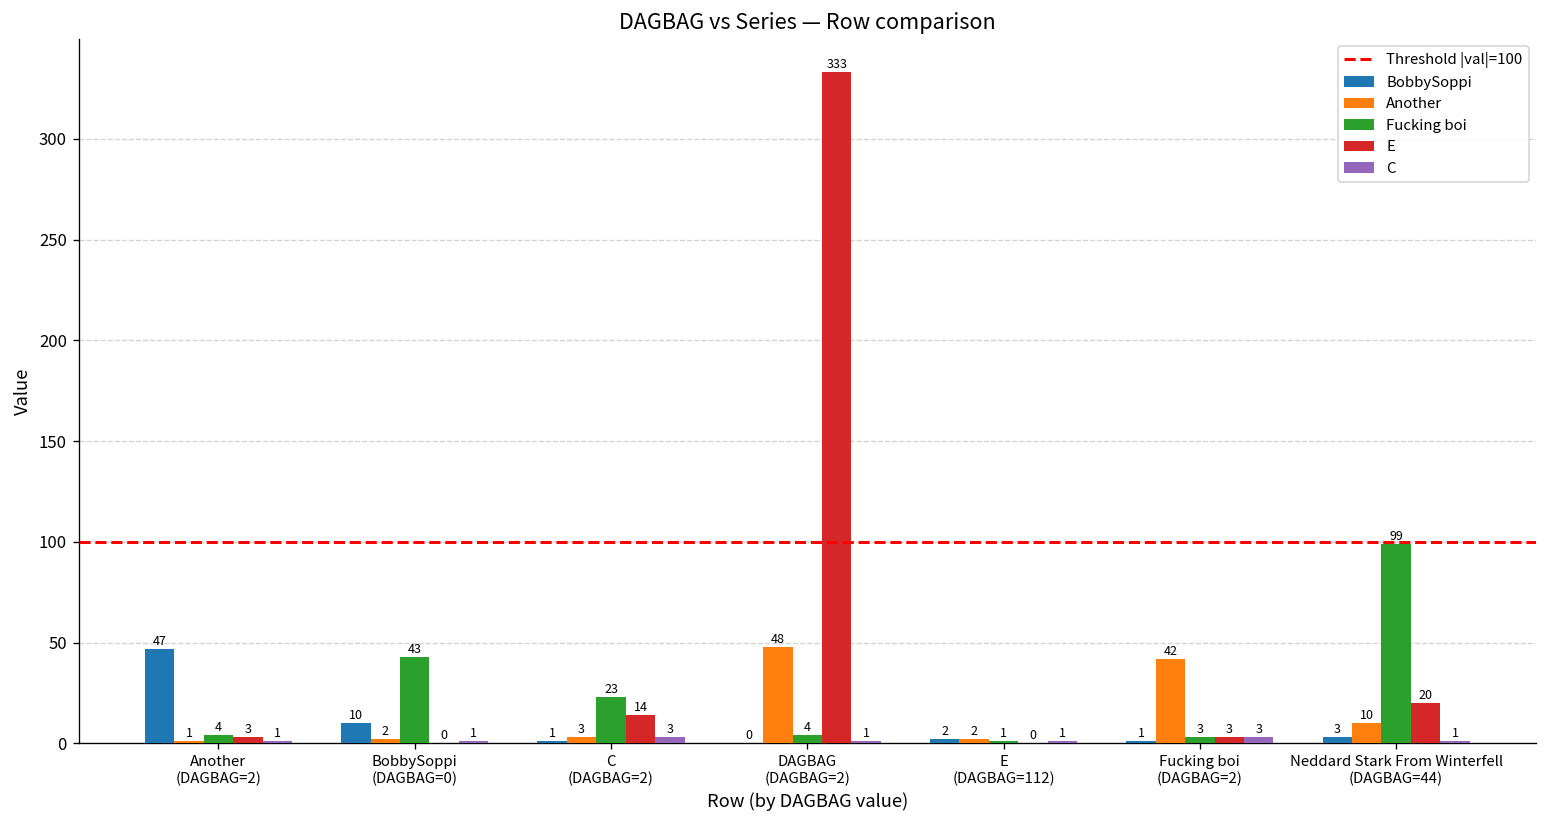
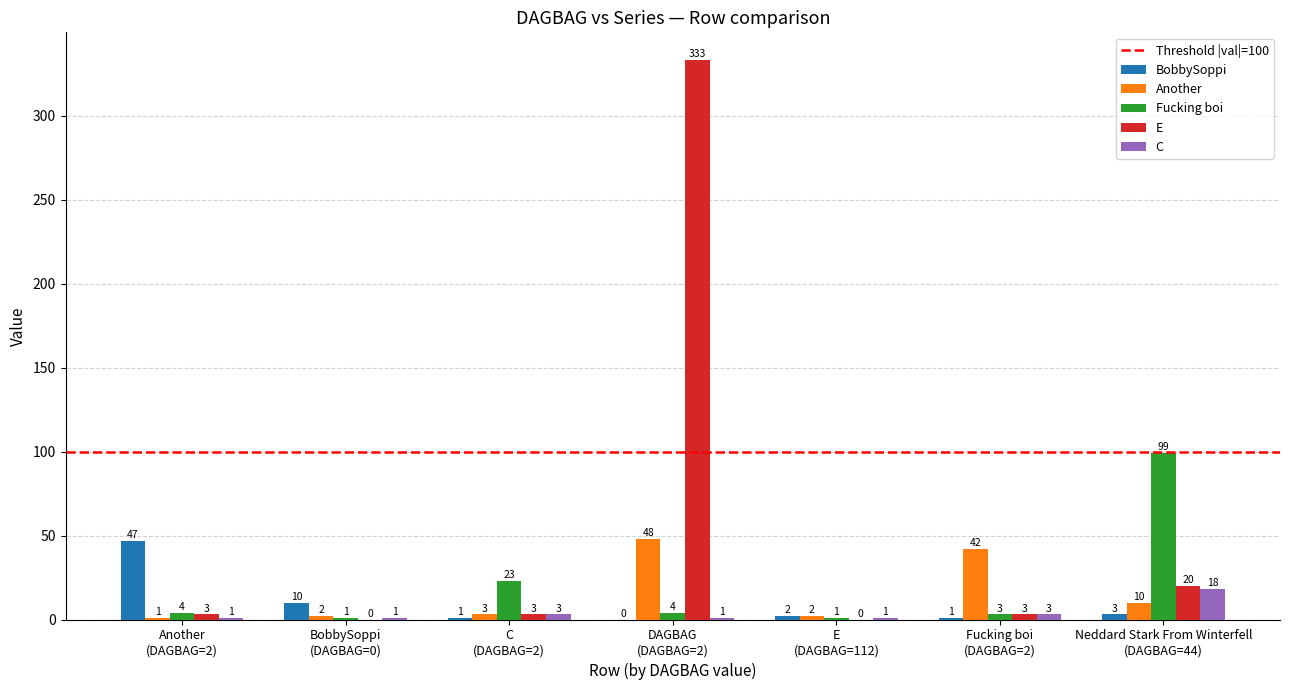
  {
    "BobbySoppi": {
      "Another (DAGBAG=2)": 47,
      "BobbySoppi (DAGBAG=0)": 10,
      "C (DAGBAG=2)": 1,
      "DAGBAG (DAGBAG=2)": 0,
      "E (DAGBAG=112)": 2,
      "Fucking boi (DAGBAG=2)": 1,
      "Neddard Stark From Winterfell (DAGBAG=44)": 3
    },
    "Another": {
      "Another (DAGBAG=2)": 1,
      "BobbySoppi (DAGBAG=0)": 2,
      "C (DAGBAG=2)": 3,
      "DAGBAG (DAGBAG=2)": 48,
      "E (DAGBAG=112)": 2,
      "Fucking boi (DAGBAG=2)": 42,
      "Neddard Stark From Winterfell (DAGBAG=44)": 10
    },
    "Fucking boi": {
      "Another (DAGBAG=2)": 4,
-     "BobbySoppi (DAGBAG=0)": 43,
+     "BobbySoppi (DAGBAG=0)": 1,
      "C (DAGBAG=2)": 23,
      "DAGBAG (DAGBAG=2)": 4,
      "E (DAGBAG=112)": 1,
      "Fucking boi (DAGBAG=2)": 3,
      "Neddard Stark From Winterfell (DAGBAG=44)": 99
    },
    "E": {
      "Another (DAGBAG=2)": 3,
      "BobbySoppi (DAGBAG=0)": 0,
-     "C (DAGBAG=2)": 14,
+     "C (DAGBAG=2)": 3,
      "DAGBAG (DAGBAG=2)": 333,
      "E (DAGBAG=112)": 0,
      "Fucking boi (DAGBAG=2)": 3,
      "Neddard Stark From Winterfell (DAGBAG=44)": 20
    },
    "C": {
      "Another (DAGBAG=2)": 1,
      "BobbySoppi (DAGBAG=0)": 1,
      "C (DAGBAG=2)": 3,
      "DAGBAG (DAGBAG=2)": 1,
      "E (DAGBAG=112)": 1,
      "Fucking boi (DAGBAG=2)": 3,
-     "Neddard Stark From Winterfell (DAGBAG=44)": 1
+     "Neddard Stark From Winterfell (DAGBAG=44)": 18
    }
  }
